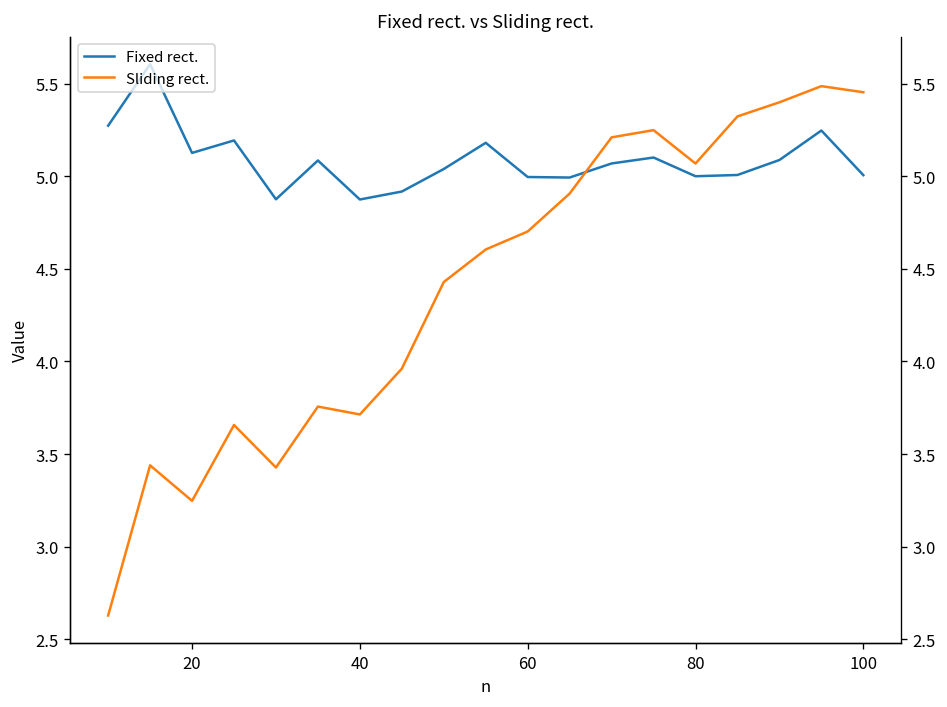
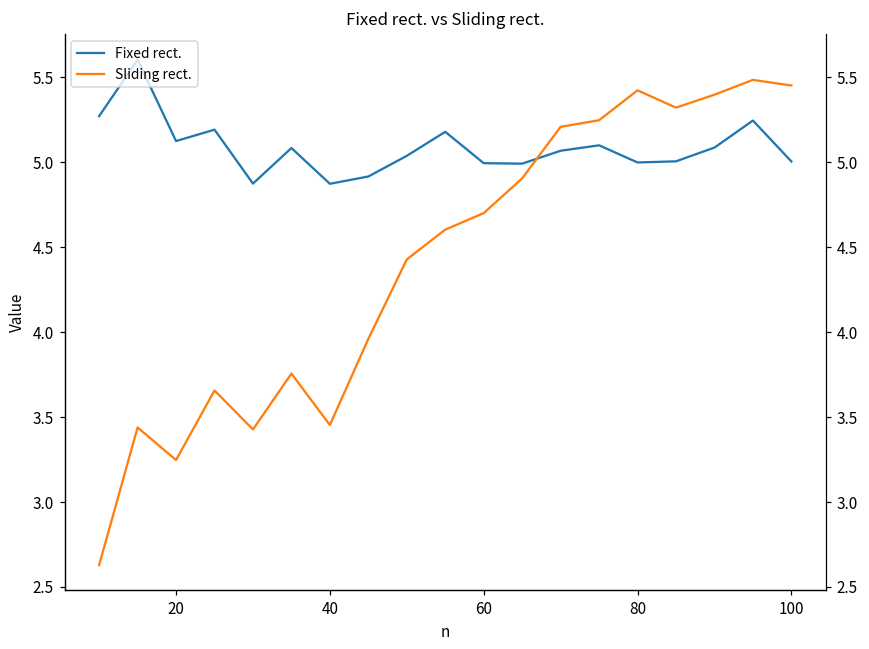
  {
    "Fixed rect.": {
      "20": 5.13,
      "40": 4.87,
      "60": 5.00,
      "80": 5.00,
      "100": 5.01
    },
    "Sliding rect.": {
      "20": 3.25,
-     "40": 3.71,
+     "40": 3.45,
      "60": 4.70,
-     "80": 5.07,
+     "80": 5.42,
      "100": 5.45
    }
  }
